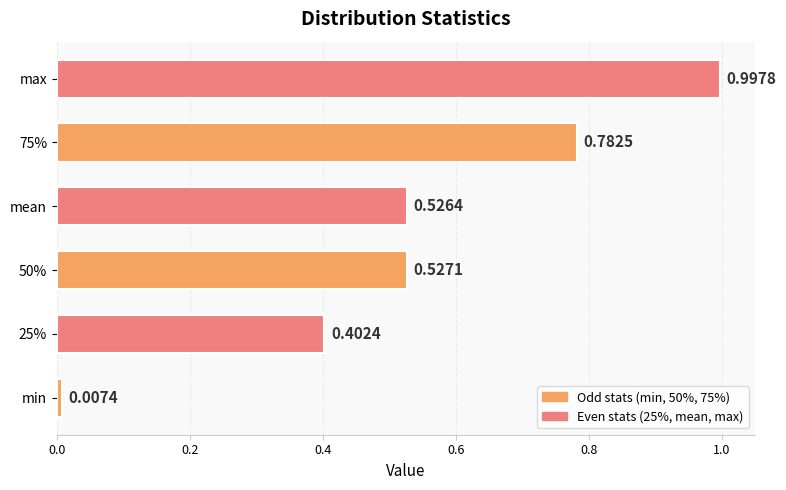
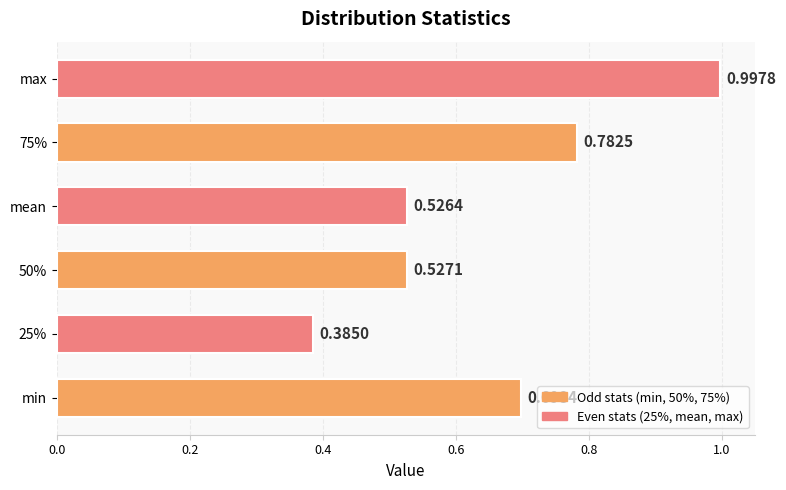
  {
    "max": 0.9978,
    "75%": 0.7825,
    "mean": 0.5264,
    "50%": 0.5271,
-   "25%": 0.4024,
-   "min": 0.01
+   "25%": 0.3850,
+   "min": 0.70
  }
